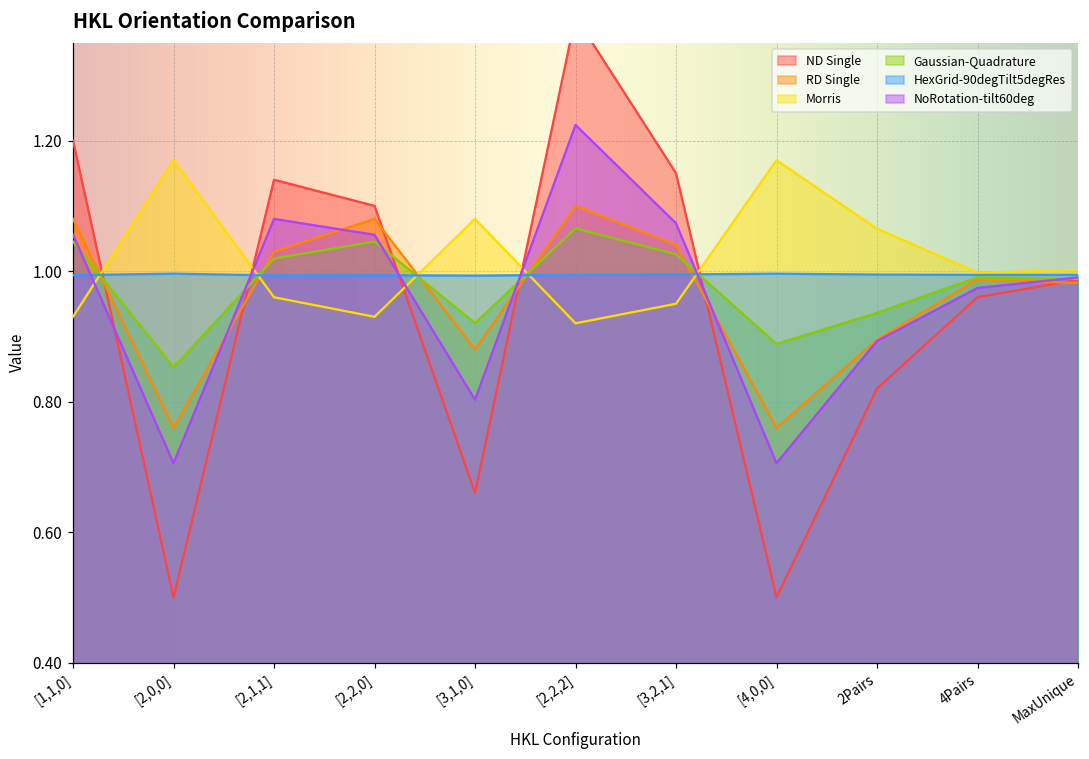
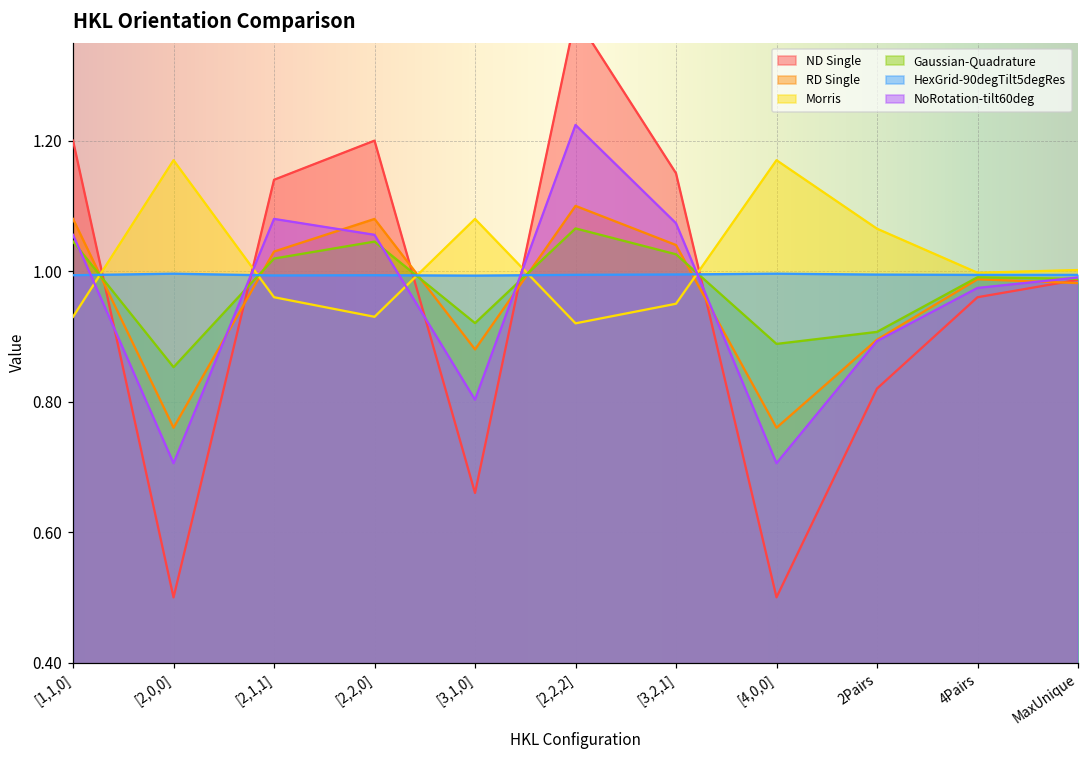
  {
    "ND Single": {
      "[1,1,0]": 1.2,
      "[2,0,0]": 0.5,
      "[2,1,1]": 1.14,
-     "[2,2,0]": 1.1,
+     "[2,2,0]": 1.2,
      "[3,1,0]": 0.66,
      "[3,2,1]": 1.15,
      "[4,0,0]": 0.5,
      "2Pairs": 0.82,
      "4Pairs": 0.96
    },
    "Gaussian-Quadrature": {
      "[1,1,0]": 1.05,
      "[2,0,0]": 0.85,
      "[2,1,1]": 1.02,
      "[2,2,0]": 1.05,
      "[3,1,0]": 0.92,
      "[2,2,2]": 1.07,
      "[3,2,1]": 1.03,
      "[4,0,0]": 0.89,
-     "2Pairs": 0.94
+     "2Pairs": 0.91
    },
    "HexGrid-90degTilt5degRes": {
      "[1,1,0]": 0.99,
      "[2,0,0]": 1.00,
      "[2,1,1]": 0.99,
      "[2,2,0]": 0.99,
      "[3,1,0]": 0.99,
      "[2,2,2]": 0.99,
      "[3,2,1]": 0.99,
      "[4,0,0]": 1.00,
      "2Pairs": 0.99
    },
    "NoRotation-tilt60deg": {
      "[1,1,0]": 1.06,
      "[2,0,0]": 0.71,
      "[2,1,1]": 1.08,
      "[2,2,0]": 1.06,
      "[3,1,0]": 0.80,
      "[2,2,2]": 1.22,
      "[3,2,1]": 1.07,
      "[4,0,0]": 0.71,
      "4Pairs": 0.97
    }
  }
